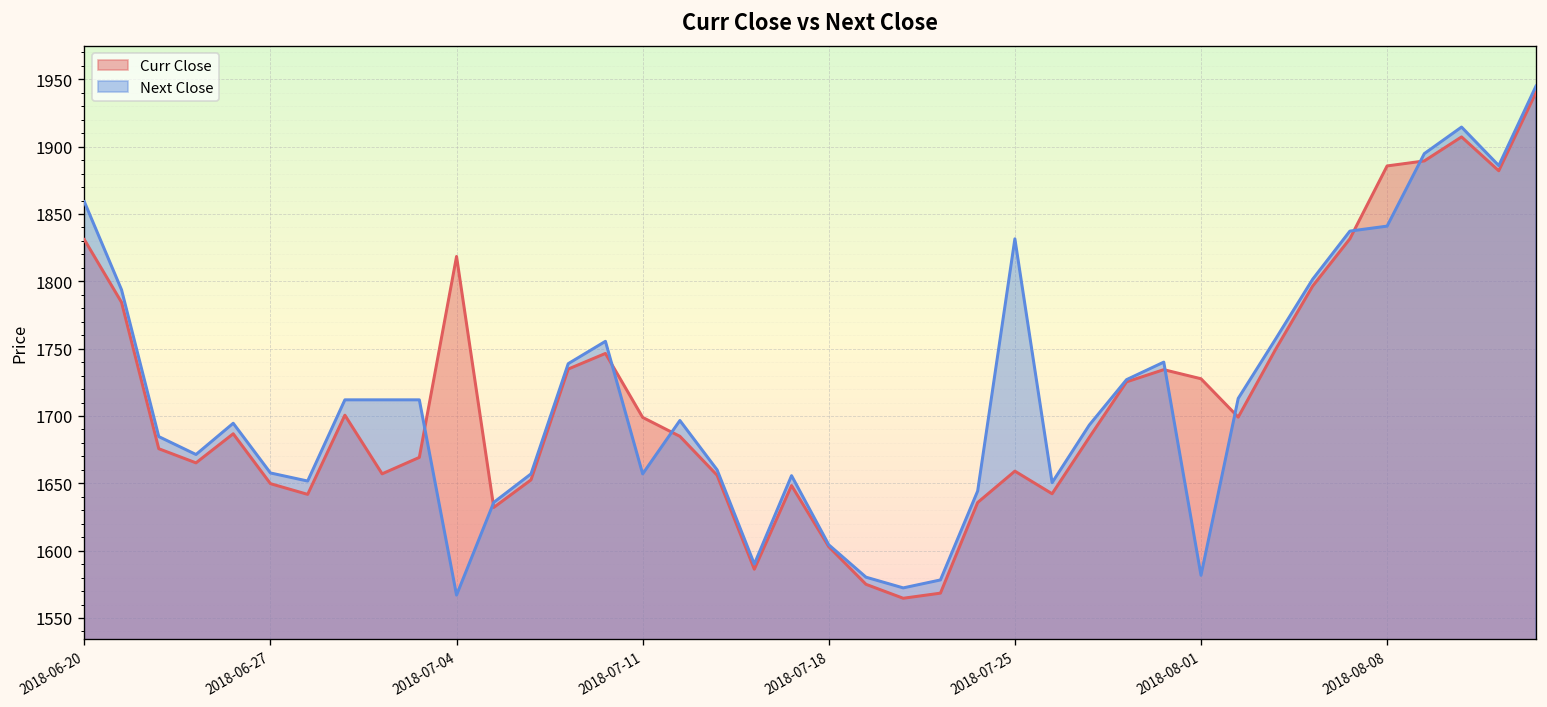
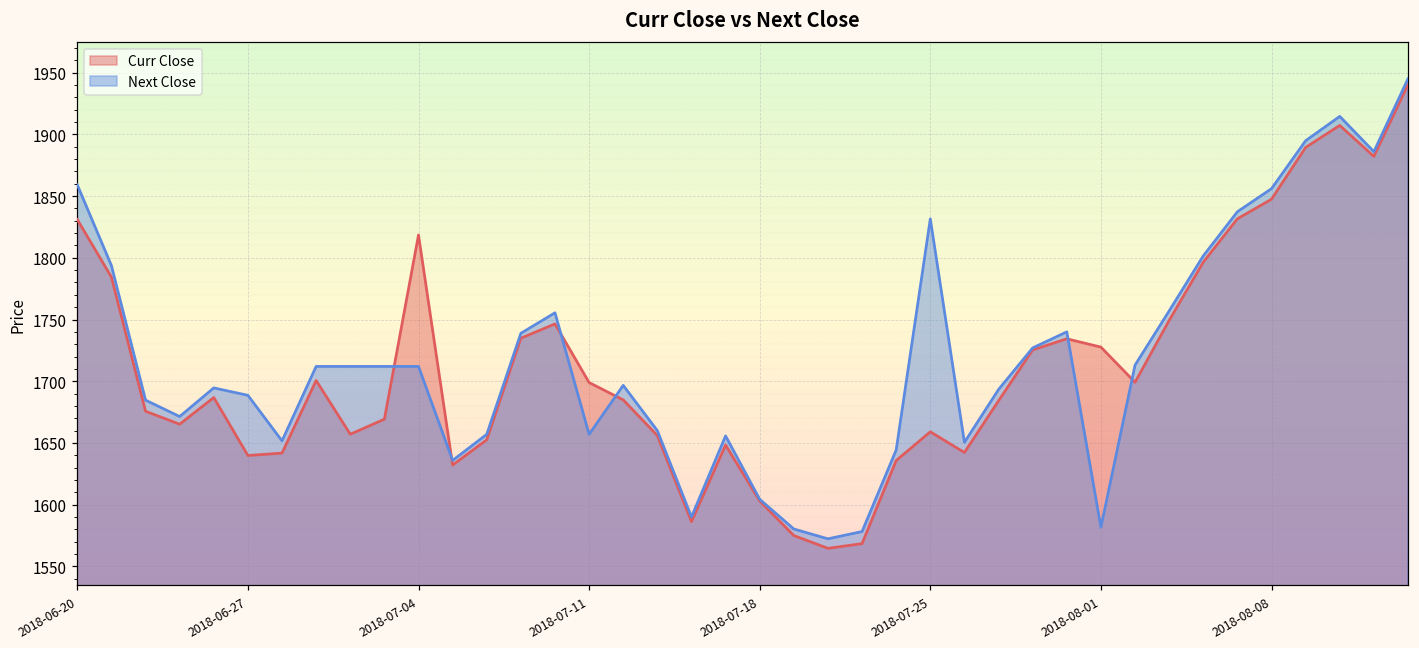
  {
    "Curr Close": {
      "2018-06-20": 1831,
-     "2018-06-27": 1650,
+     "2018-06-27": 1640,
      "2018-07-04": 1818,
      "2018-07-11": 1699,
      "2018-07-25": 1659,
      "2018-08-01": 1728,
-     "2018-08-08": 1886
+     "2018-08-08": 1847
    },
    "Next Close": {
      "2018-06-20": 1859,
-     "2018-06-27": 1658,
-     "2018-07-04": 1567,
+     "2018-06-27": 1689,
+     "2018-07-04": 1712,
      "2018-07-11": 1657,
      "2018-07-25": 1832,
      "2018-08-01": 1582,
-     "2018-08-08": 1841
+     "2018-08-08": 1856
    }
  }
